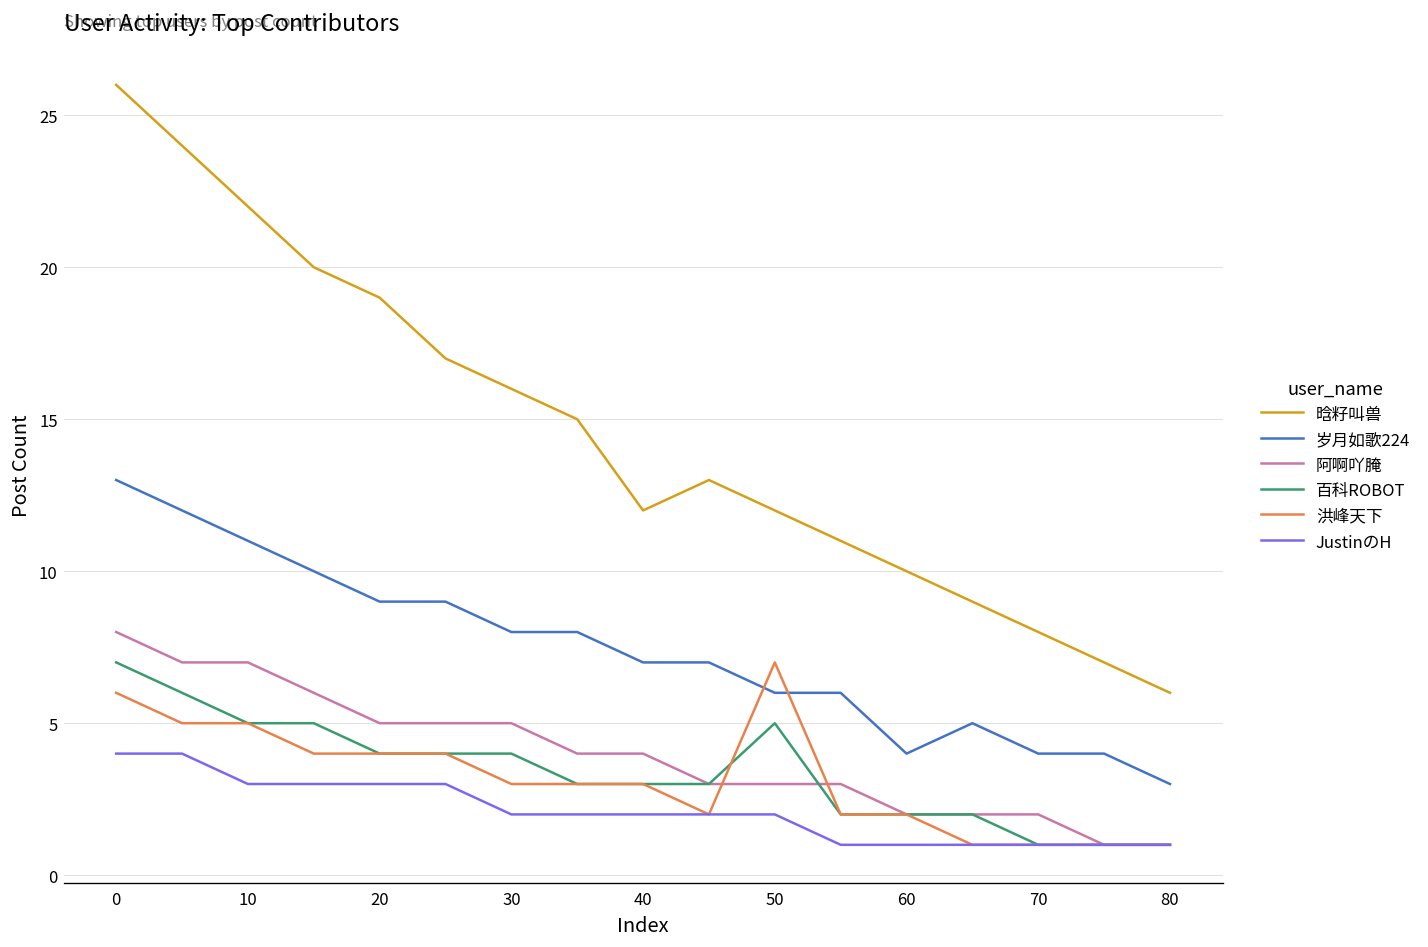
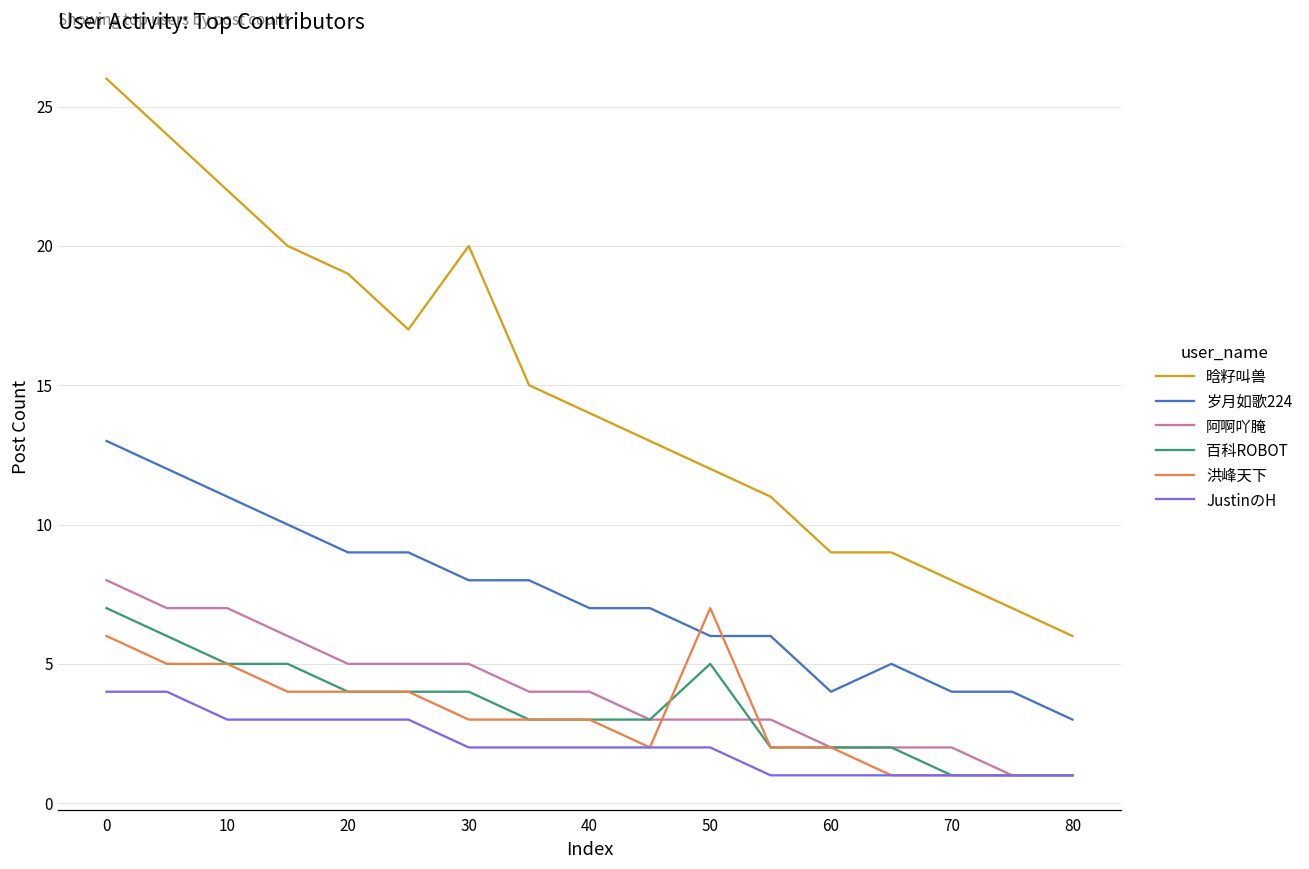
  {
    "晗籽叫兽": {
      "0": 26,
      "10": 22,
      "20": 19,
-     "30": 16,
-     "40": 12,
+     "30": 20,
+     "40": 14,
      "50": 12,
-     "60": 10,
+     "60": 9,
      "70": 8,
      "80": 6
    },
    "岁月如歌224": {
      "0": 13,
      "10": 11,
      "20": 9,
      "30": 8,
      "40": 7,
      "50": 6,
      "60": 4,
      "70": 4,
      "80": 3
    },
    "阿啊吖腌": {
      "0": 8,
      "10": 7,
      "20": 5,
      "30": 5,
      "40": 4,
      "50": 3,
      "70": 2
    },
    "百科ROBOT": {
      "0": 7,
      "30": 4,
      "50": 5
    },
    "洪峰天下": {
      "0": 6,
      "30": 3,
      "50": 7
    },
    "JustinのH": {
      "0": 4,
      "10": 3,
      "20": 3,
      "30": 2,
      "40": 2,
      "50": 2,
      "60": 1
    }
  }
